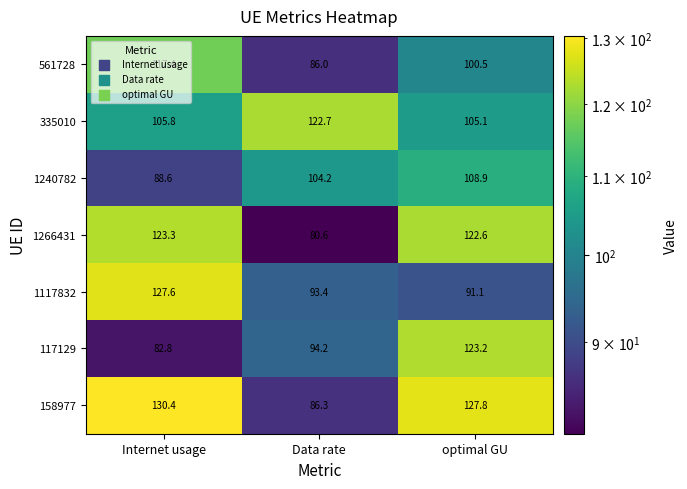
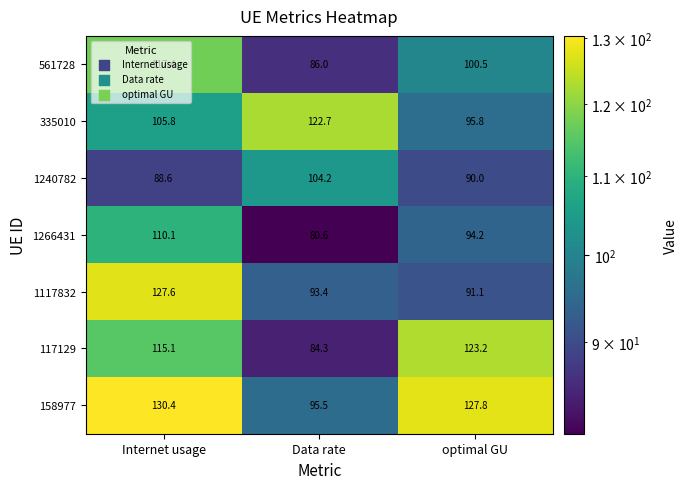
  {
    "561728": {
      "Data rate": 86.0,
      "optimal GU": 100.5
    },
    "335010": {
      "Internet usage": 105.8,
      "Data rate": 122.7,
-     "optimal GU": 105.1
+     "optimal GU": 95.8
    },
    "1240782": {
      "Internet usage": 88.6,
      "Data rate": 104.2,
-     "optimal GU": 108.9
+     "optimal GU": 90.0
    },
    "1266431": {
-     "Internet usage": 123.3,
+     "Internet usage": 110.1,
      "Data rate": 80.6,
-     "optimal GU": 122.6
+     "optimal GU": 94.2
    },
    "1117832": {
      "Internet usage": 127.6,
      "Data rate": 93.4,
      "optimal GU": 91.1
    },
    "117129": {
-     "Internet usage": 82.8,
-     "Data rate": 94.2,
+     "Internet usage": 115.1,
+     "Data rate": 84.3,
      "optimal GU": 123.2
    },
    "158977": {
      "Internet usage": 130.4,
-     "Data rate": 86.3,
+     "Data rate": 95.5,
      "optimal GU": 127.8
    }
  }
